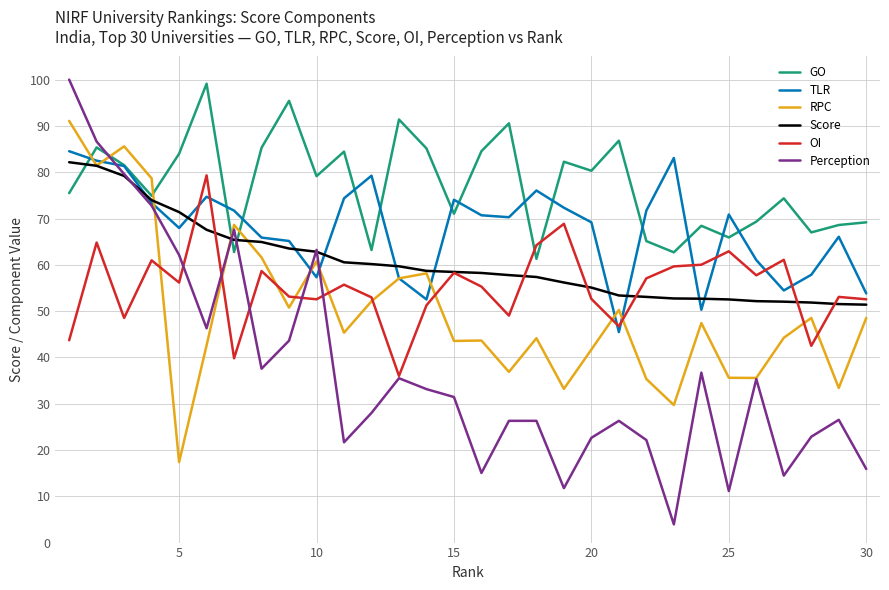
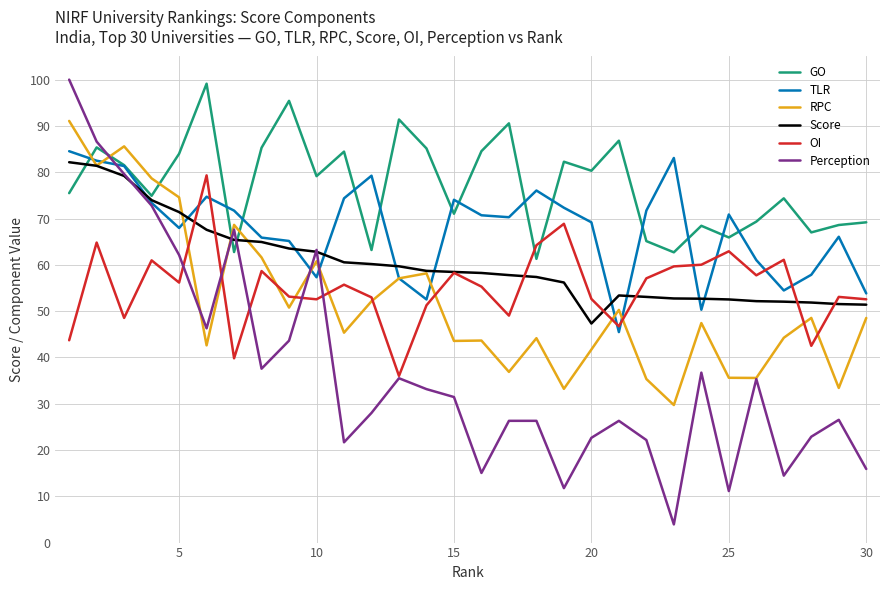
  {
    "GO": {
      "5": 84,
      "10": 79,
      "15": 71,
      "20": 80,
      "25": 66,
      "30": 69
    },
    "TLR": {
      "5": 68,
      "10": 57,
      "15": 74,
      "20": 69,
      "25": 71,
      "30": 54
    },
    "RPC": {
-     "5": 17,
+     "5": 75,
      "10": 61,
      "15": 44,
      "20": 42,
      "25": 36,
      "30": 49
    },
    "Score": {
      "5": 71,
-     "20": 55,
+     "20": 47,
      "25": 53,
      "30": 51
    },
    "OI": {
      "5": 56,
      "10": 53,
      "20": 53,
      "25": 63,
      "30": 53
    },
    "Perception": {
      "5": 62,
      "15": 31,
      "20": 23,
      "25": 11,
      "30": 16
    }
  }
